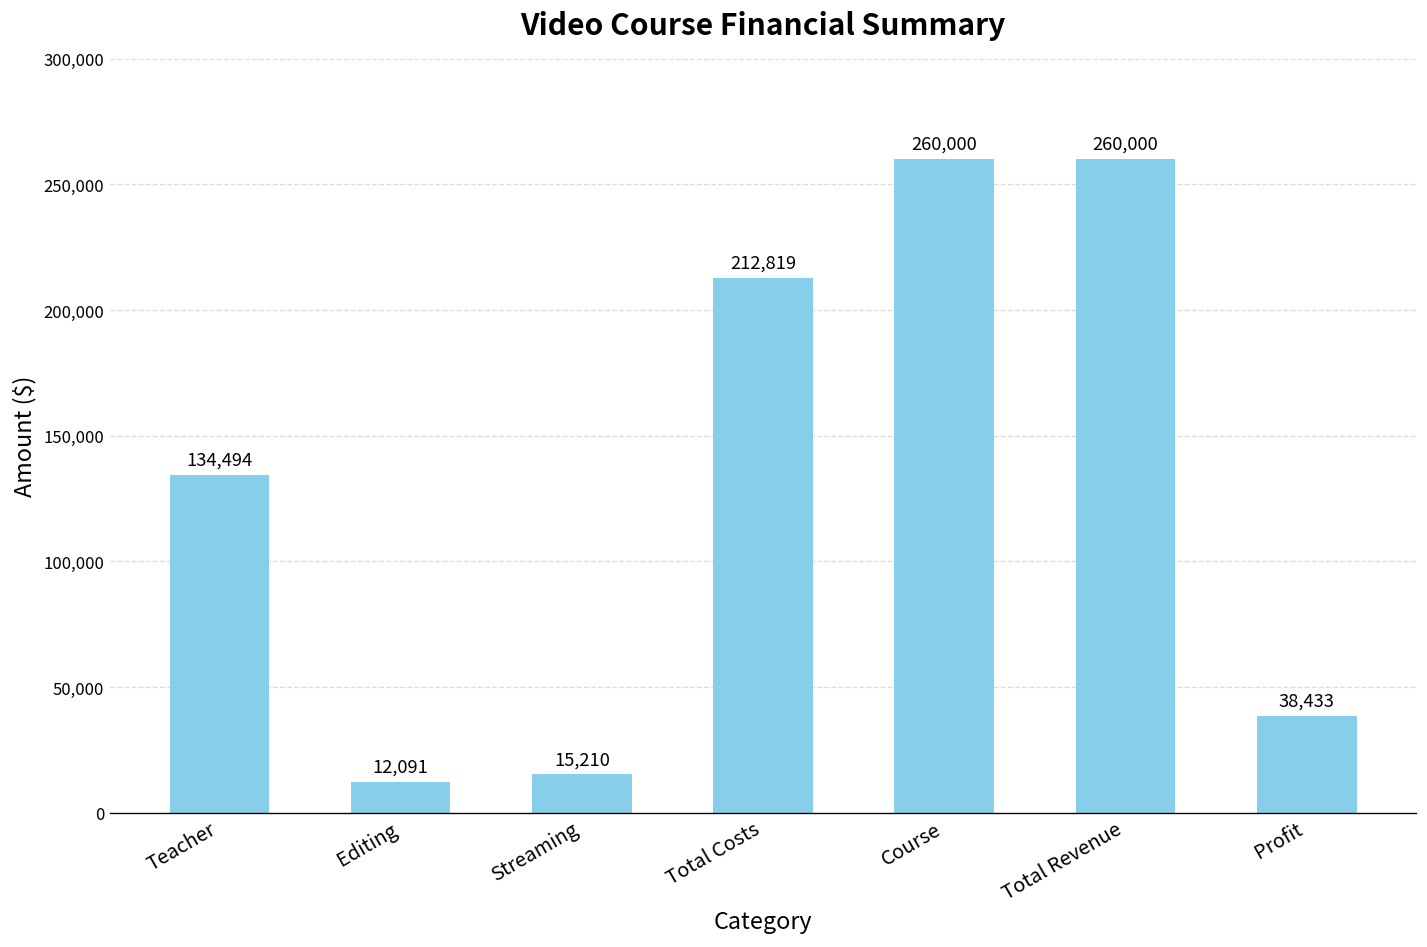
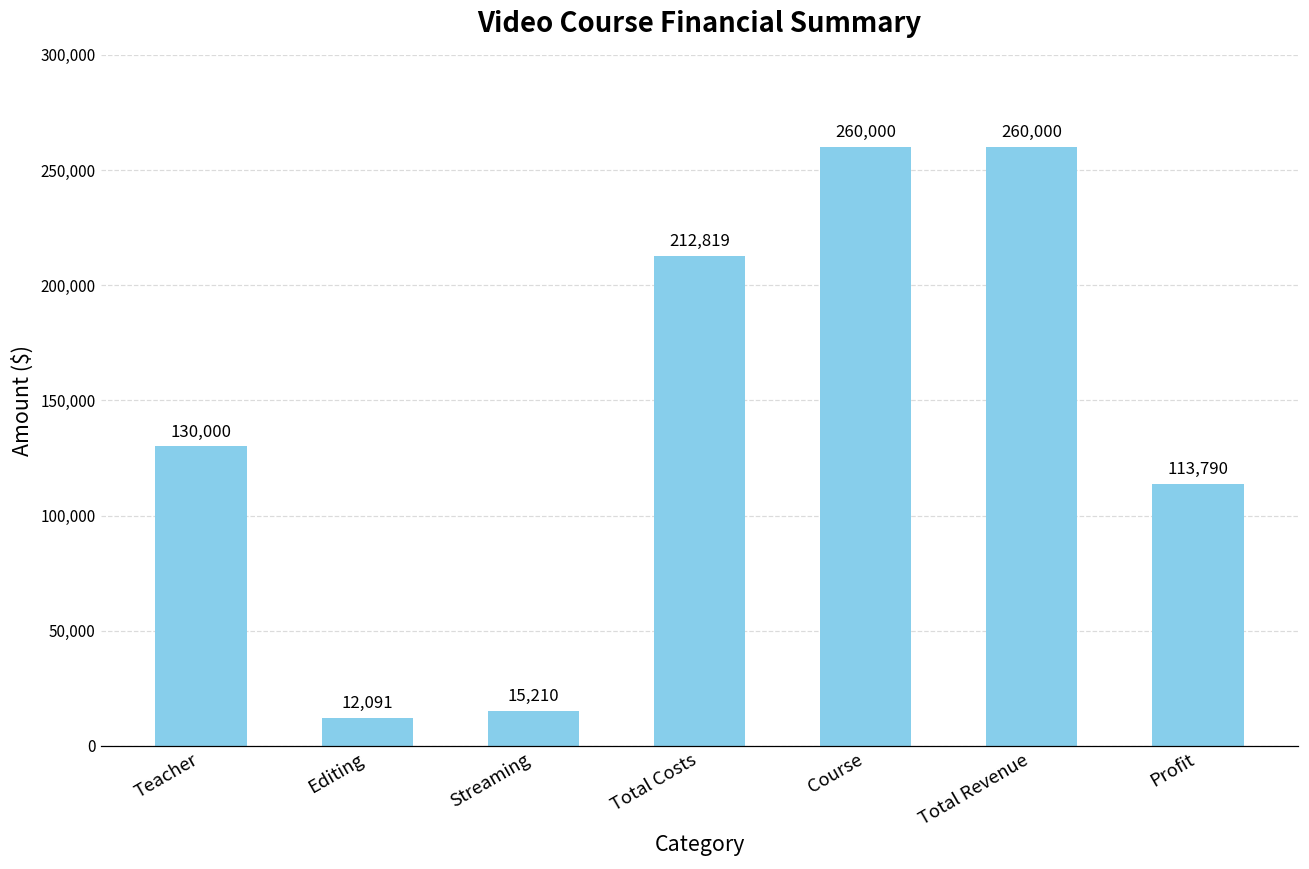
  {
-   "Teacher": "134,494",
+   "Teacher": "130,000",
    "Editing": "12,091",
    "Streaming": "15,210",
    "Total Costs": "212,819",
    "Course": "260,000",
    "Total Revenue": "260,000",
-   "Profit": "38,433"
+   "Profit": "113,790"
  }
